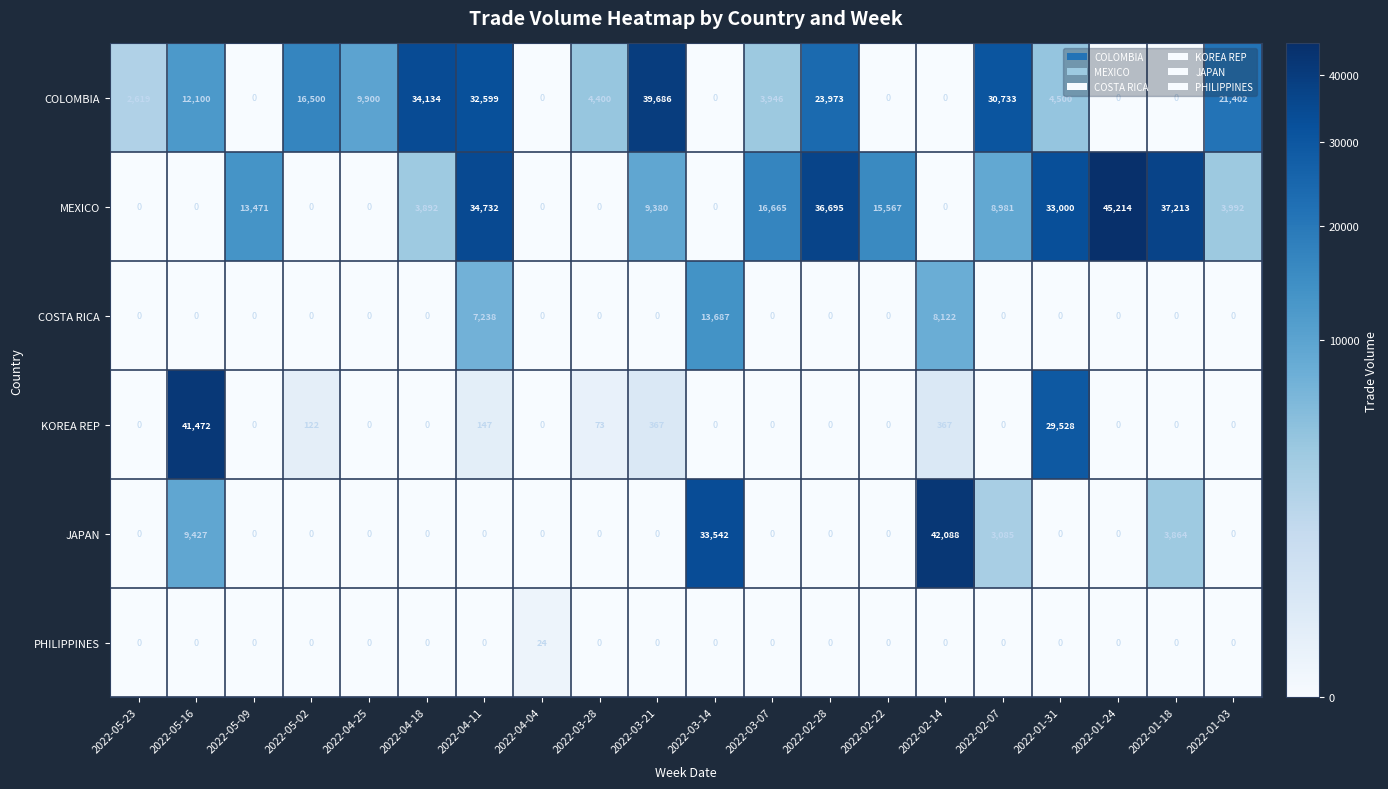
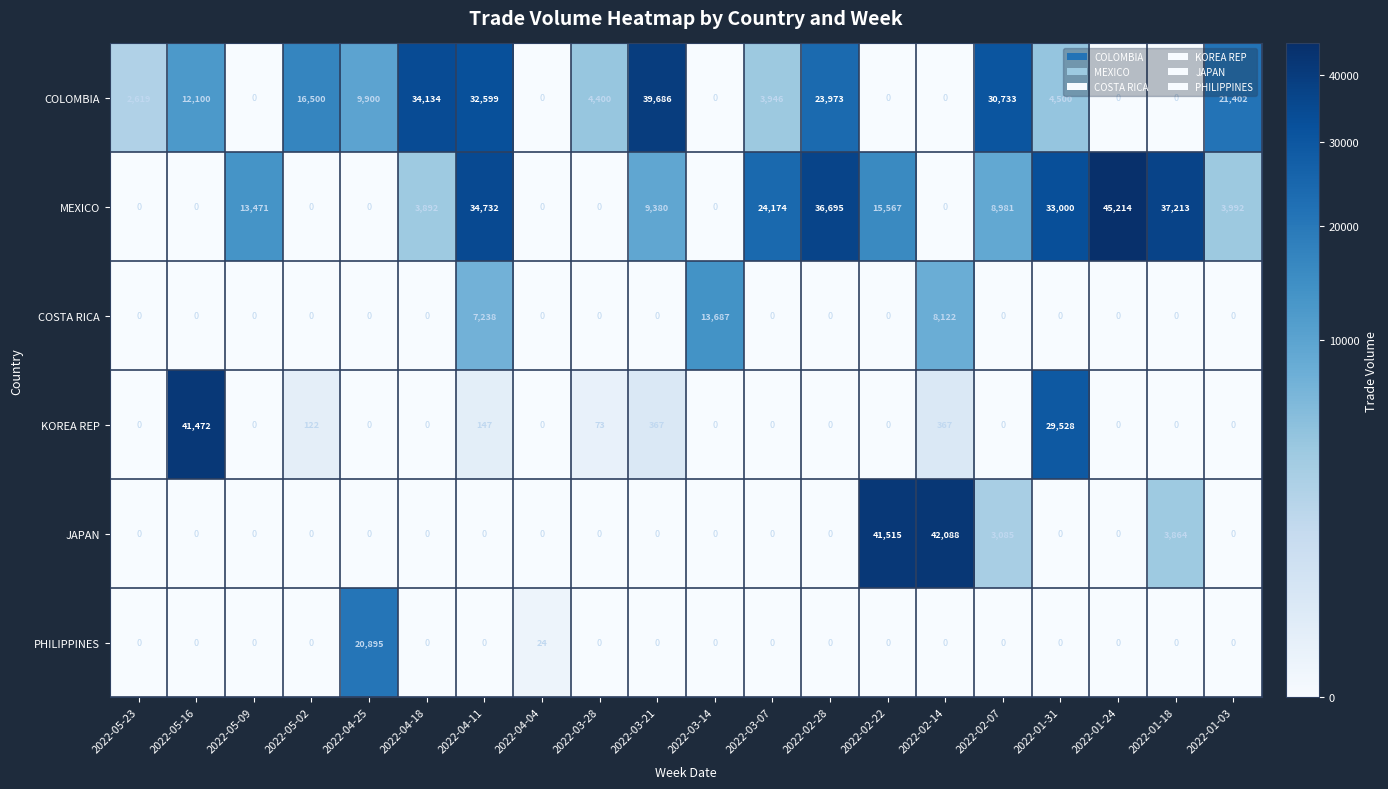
  {
    "COLOMBIA": {
      "2022-05-16": "12,100",
      "2022-05-09": "0",
      "2022-05-02": "16,500",
      "2022-04-25": "9,900",
      "2022-04-18": "34,134",
      "2022-04-11": "32,599",
      "2022-04-04": "0",
      "2022-03-21": "39,686",
      "2022-03-14": "0",
      "2022-02-28": "23,973",
      "2022-02-22": "0",
      "2022-02-14": "0",
      "2022-02-07": "30,733"
    },
    "MEXICO": {
      "2022-05-23": "0",
      "2022-05-16": "0",
      "2022-05-09": "13,471",
      "2022-05-02": "0",
      "2022-04-25": "0",
      "2022-04-11": "34,732",
      "2022-04-04": "0",
      "2022-03-28": "0",
      "2022-03-21": "9,380",
      "2022-03-14": "0",
-     "2022-03-07": "16,665",
+     "2022-03-07": "24,174",
      "2022-02-28": "36,695",
      "2022-02-22": "15,567",
      "2022-02-14": "0",
      "2022-02-07": "8,981",
      "2022-01-31": "33,000",
      "2022-01-24": "45,214",
      "2022-01-18": "37,213"
    },
    "COSTA RICA": {
      "2022-05-23": "0",
      "2022-05-16": "0",
      "2022-05-09": "0",
      "2022-05-02": "0",
      "2022-04-25": "0",
      "2022-04-18": "0",
      "2022-04-11": "7,238",
      "2022-04-04": "0",
      "2022-03-28": "0",
      "2022-03-21": "0",
      "2022-03-14": "13,687",
      "2022-03-07": "0",
      "2022-02-28": "0",
      "2022-02-22": "0",
      "2022-02-14": "8,122",
      "2022-02-07": "0",
      "2022-01-31": "0",
      "2022-01-24": "0",
      "2022-01-18": "0",
      "2022-01-03": "0"
    },
    "KOREA REP": {
      "2022-05-23": "0",
      "2022-05-16": "41,472",
      "2022-05-09": "0",
      "2022-04-25": "0",
      "2022-04-18": "0",
      "2022-04-04": "0",
      "2022-03-14": "0",
      "2022-03-07": "0",
      "2022-02-28": "0",
      "2022-02-22": "0",
      "2022-02-07": "0",
      "2022-01-31": "29,528",
      "2022-01-24": "0",
      "2022-01-18": "0",
      "2022-01-03": "0"
    },
    "JAPAN": {
      "2022-05-23": "0",
-     "2022-05-16": "9,427",
+     "2022-05-16": "0",
      "2022-05-09": "0",
      "2022-05-02": "0",
      "2022-04-25": "0",
      "2022-04-18": "0",
      "2022-04-11": "0",
      "2022-04-04": "0",
      "2022-03-28": "0",
      "2022-03-21": "0",
-     "2022-03-14": "33,542",
+     "2022-03-14": "0",
      "2022-03-07": "0",
      "2022-02-28": "0",
-     "2022-02-22": "0",
+     "2022-02-22": "41,515",
      "2022-02-14": "42,088",
      "2022-01-31": "0",
      "2022-01-24": "0",
      "2022-01-03": "0"
    },
    "PHILIPPINES": {
      "2022-05-23": "0",
      "2022-05-16": "0",
      "2022-05-09": "0",
      "2022-05-02": "0",
-     "2022-04-25": "0",
+     "2022-04-25": "20,895",
      "2022-04-18": "0",
      "2022-04-11": "0",
      "2022-03-28": "0",
      "2022-03-21": "0",
      "2022-03-14": "0",
      "2022-03-07": "0",
      "2022-02-28": "0",
      "2022-02-22": "0",
      "2022-02-14": "0",
      "2022-02-07": "0",
      "2022-01-31": "0",
      "2022-01-24": "0",
      "2022-01-18": "0",
      "2022-01-03": "0"
    }
  }
